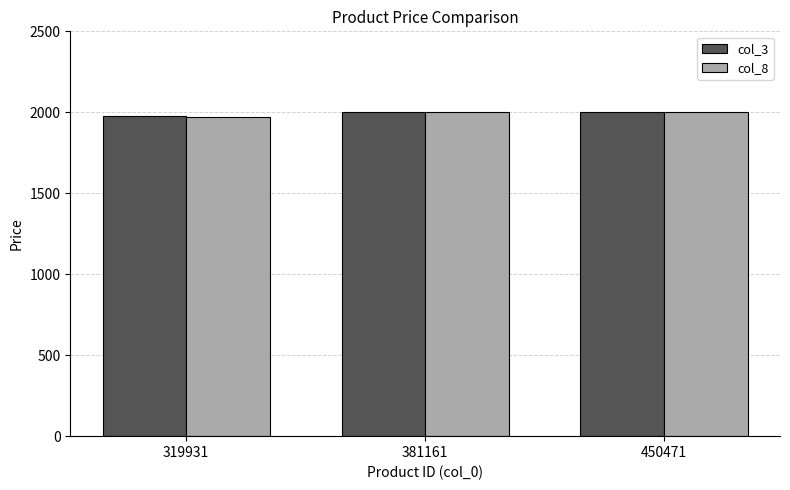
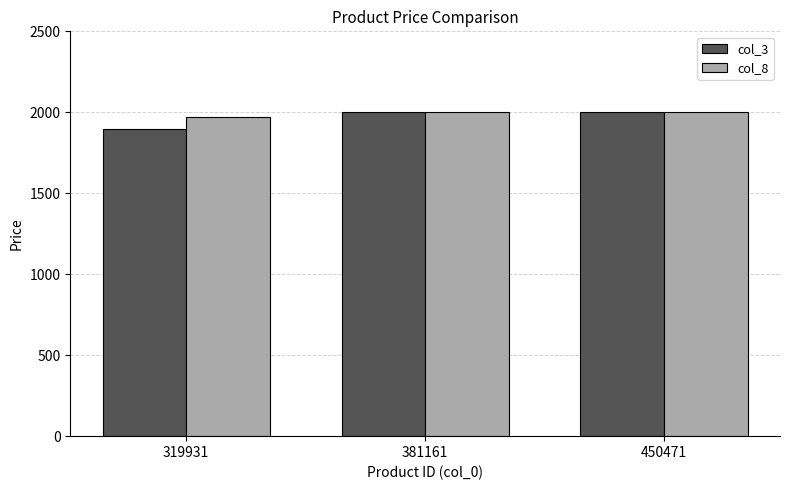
  {
    "col_3": {
-     "319931": 1980,
+     "319931": 1900,
      "381161": 2000,
      "450471": 2000
    },
    "col_8": {
      "319931": 1970,
      "381161": 2000,
      "450471": 2000
    }
  }
